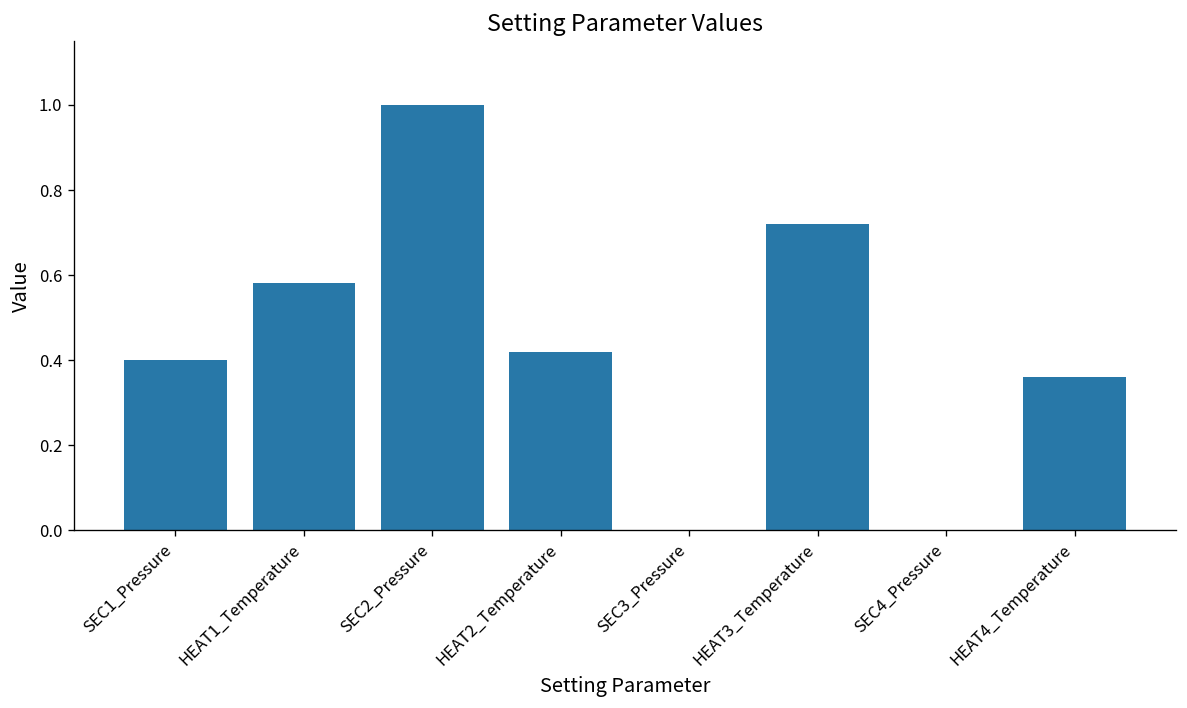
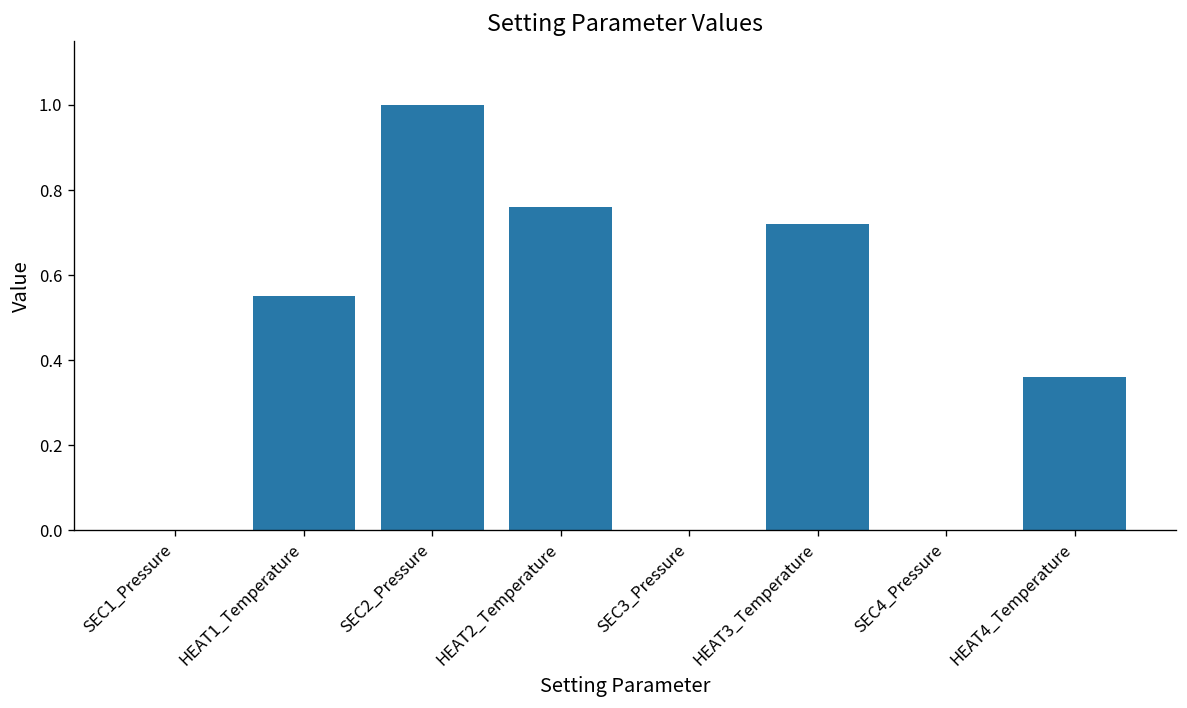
  {
-   "SEC1_Pressure": 0.4,
-   "HEAT1_Temperature": 0.58,
+   "SEC1_Pressure": 0.0,
+   "HEAT1_Temperature": 0.55,
    "SEC2_Pressure": 1.00,
-   "HEAT2_Temperature": 0.42,
+   "HEAT2_Temperature": 0.76,
    "SEC3_Pressure": 0.00,
    "HEAT3_Temperature": 0.72,
    "SEC4_Pressure": 0.00,
    "HEAT4_Temperature": 0.36
  }
